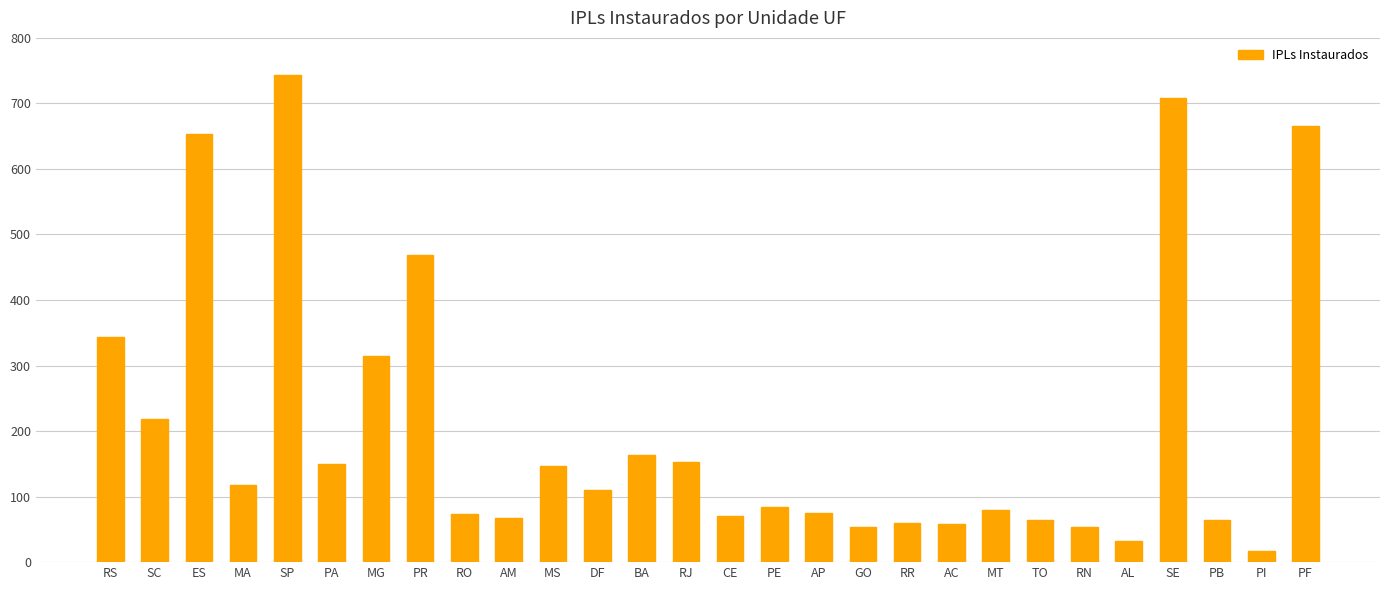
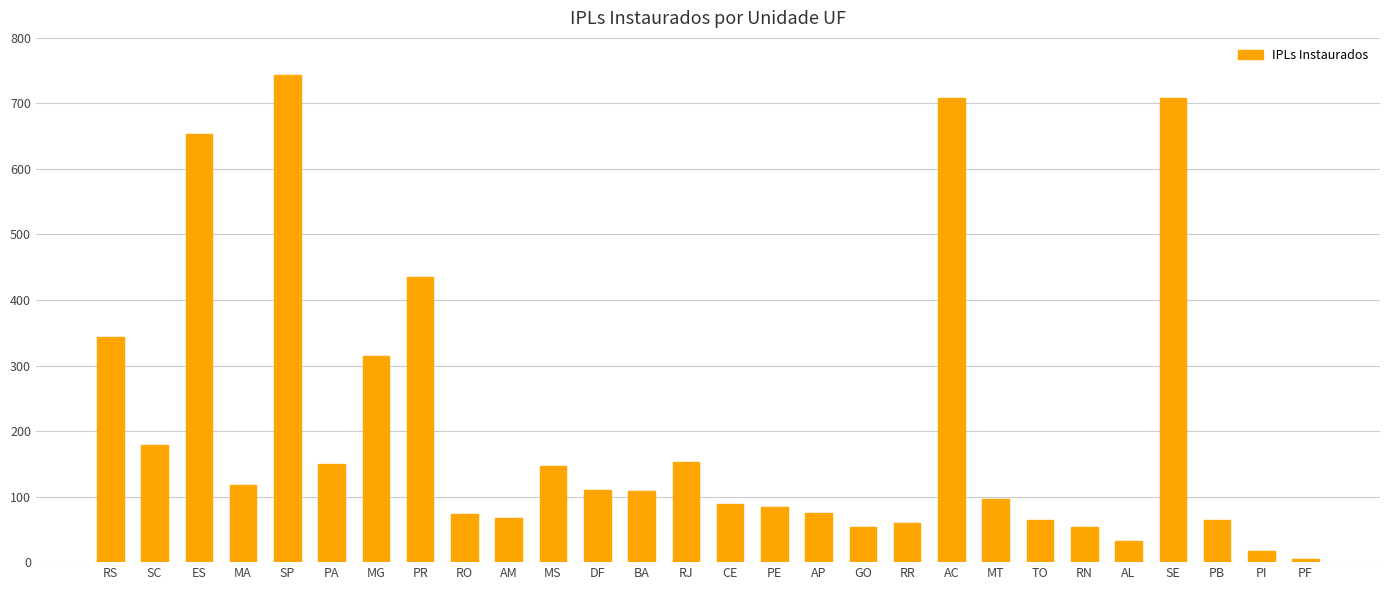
  {
    "RS": 340,
-   "SC": 220,
+   "SC": 180,
    "ES": 650,
    "MA": 120,
    "SP": 740,
    "PA": 150,
    "MG": 320,
-   "PR": 470,
+   "PR": 440,
    "RO": 70,
    "AM": 70,
    "MS": 150,
    "DF": 110,
-   "BA": 160,
+   "BA": 110,
    "RJ": 150,
-   "CE": 70,
+   "CE": 90,
    "PE": 80,
    "AP": 80,
    "GO": 50,
    "RR": 60,
-   "AC": 60,
-   "MT": 80,
+   "AC": 710,
+   "MT": 100,
    "TO": 70,
    "RN": 50,
    "AL": 30,
    "SE": 710,
    "PB": 60,
    "PI": 20,
-   "PF": 670
+   "PF": 10
  }
